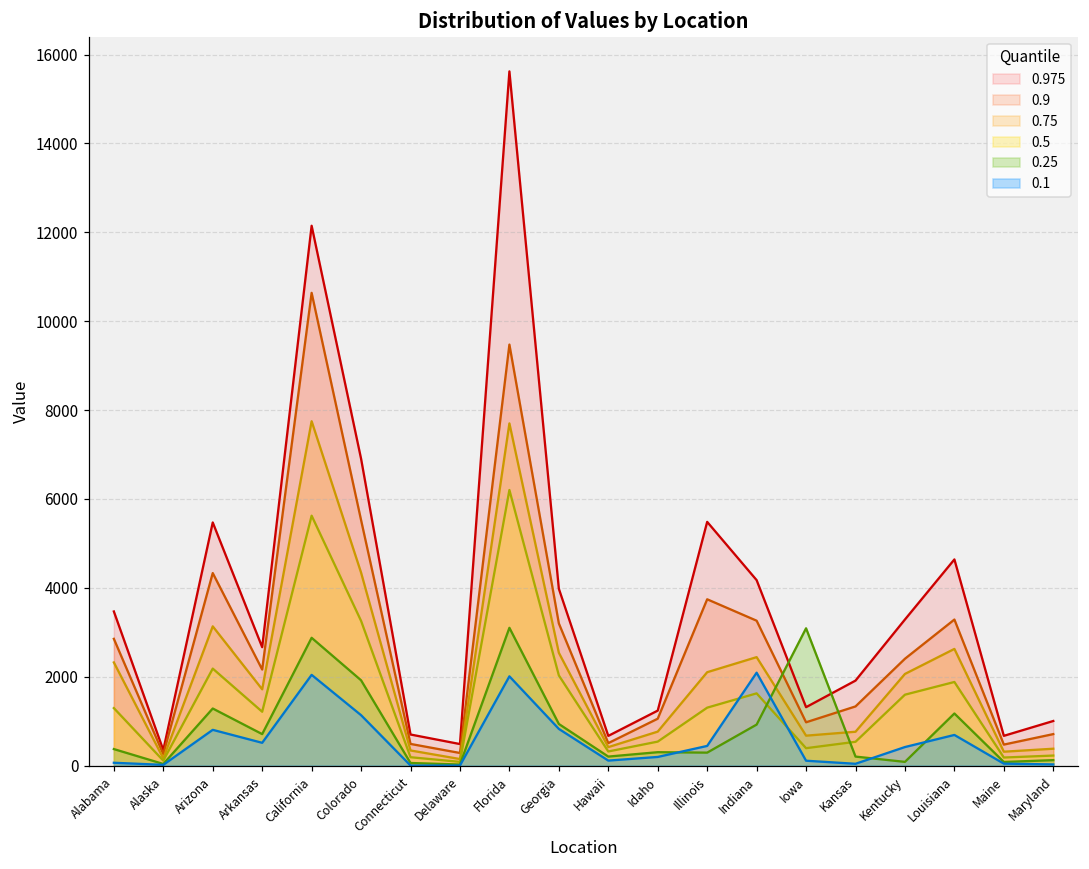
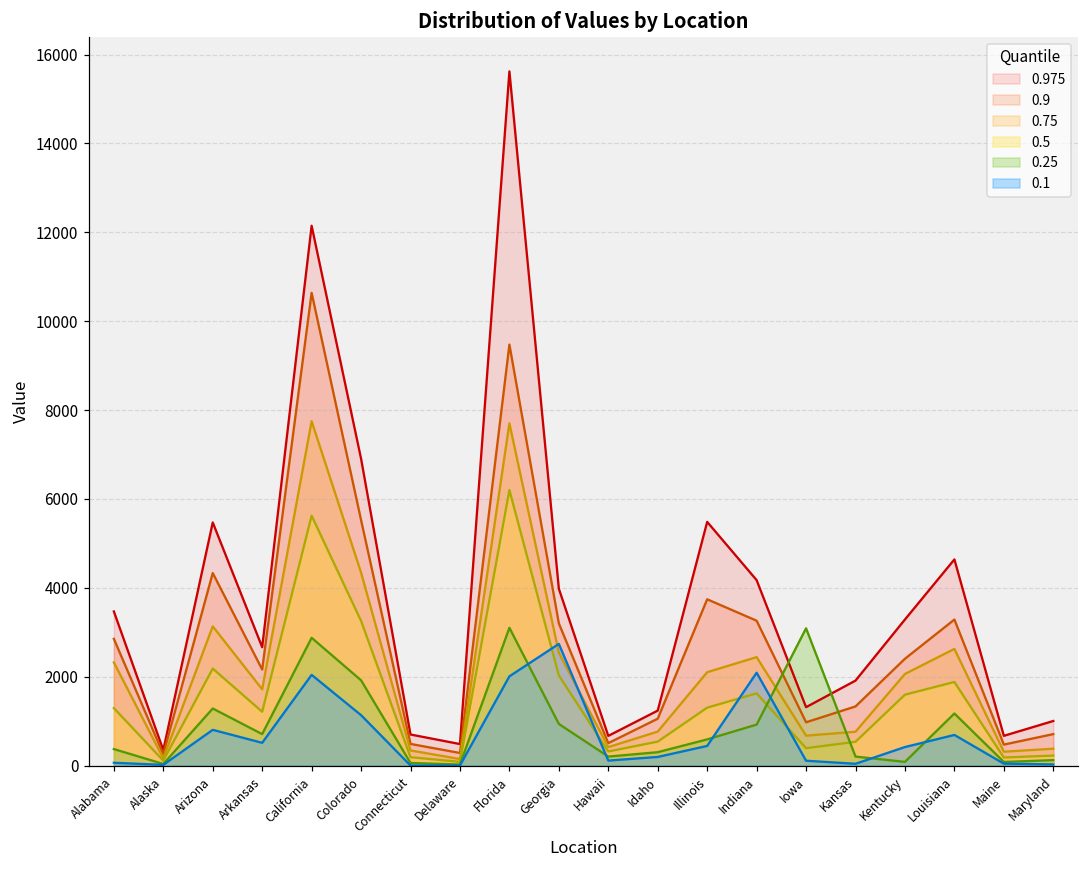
  {
    "0.25": {
      "Alabama": 400,
      "Arizona": 1300,
      "Arkansas": 700,
      "California": 2900,
      "Colorado": 1900,
      "Florida": 3100,
      "Georgia": 900,
      "Hawaii": 200,
      "Idaho": 300,
-     "Illinois": 300,
+     "Illinois": 600,
      "Indiana": 900,
      "Iowa": 3100,
      "Kansas": 200,
      "Kentucky": 100,
      "Louisiana": 1200,
      "Maryland": 100
    },
    "0.1": {
      "Alabama": 100,
      "Arizona": 800,
      "Arkansas": 500,
      "California": 2000,
      "Colorado": 1100,
      "Florida": 2000,
-     "Georgia": 800,
+     "Georgia": 2700,
      "Hawaii": 100,
      "Idaho": 200,
      "Illinois": 400,
      "Indiana": 2100,
      "Iowa": 100,
      "Kansas": 0,
      "Kentucky": 400,
      "Louisiana": 700,
      "Maryland": 0
    }
  }
